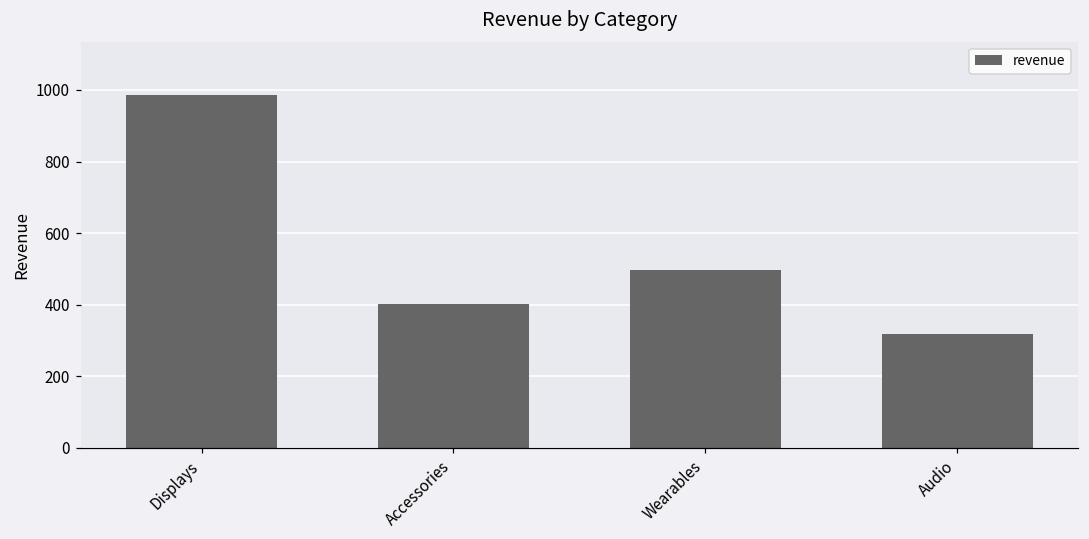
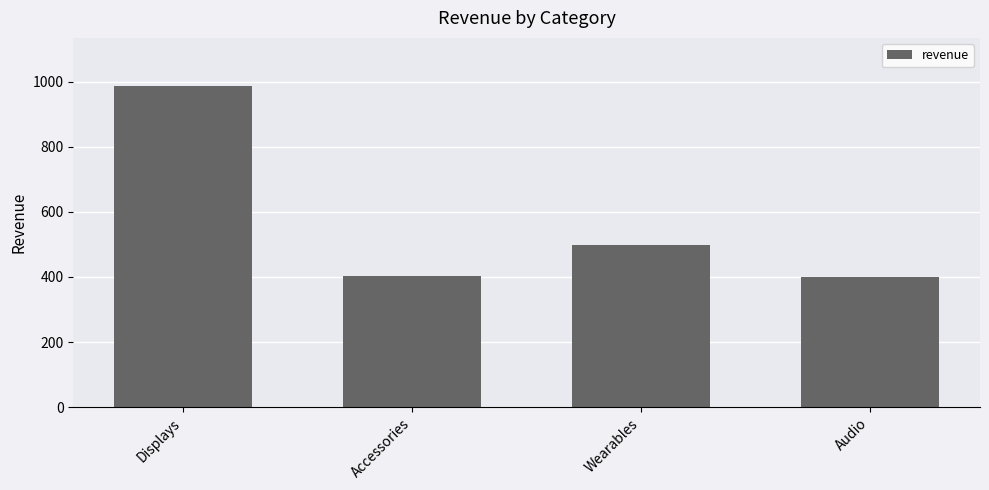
  {
    "Displays": 990,
    "Accessories": 400,
    "Wearables": 500,
-   "Audio": 320
+   "Audio": 400
  }
